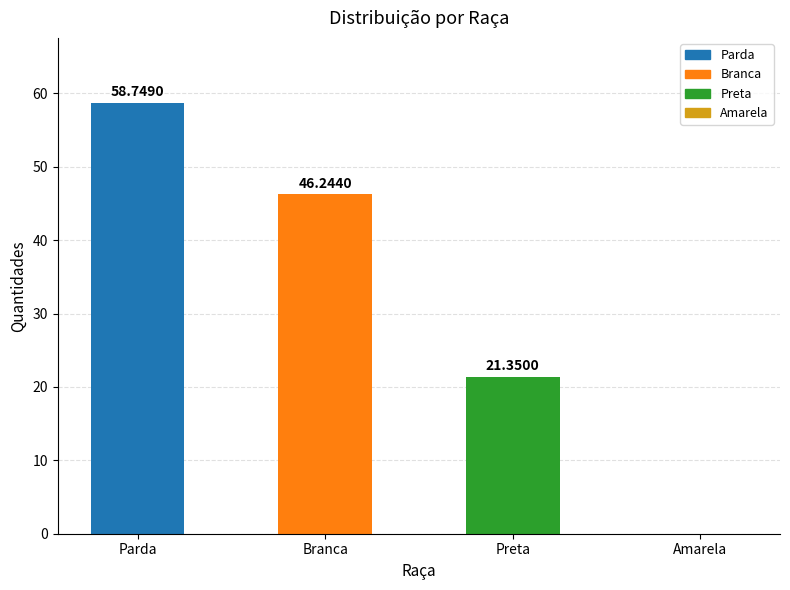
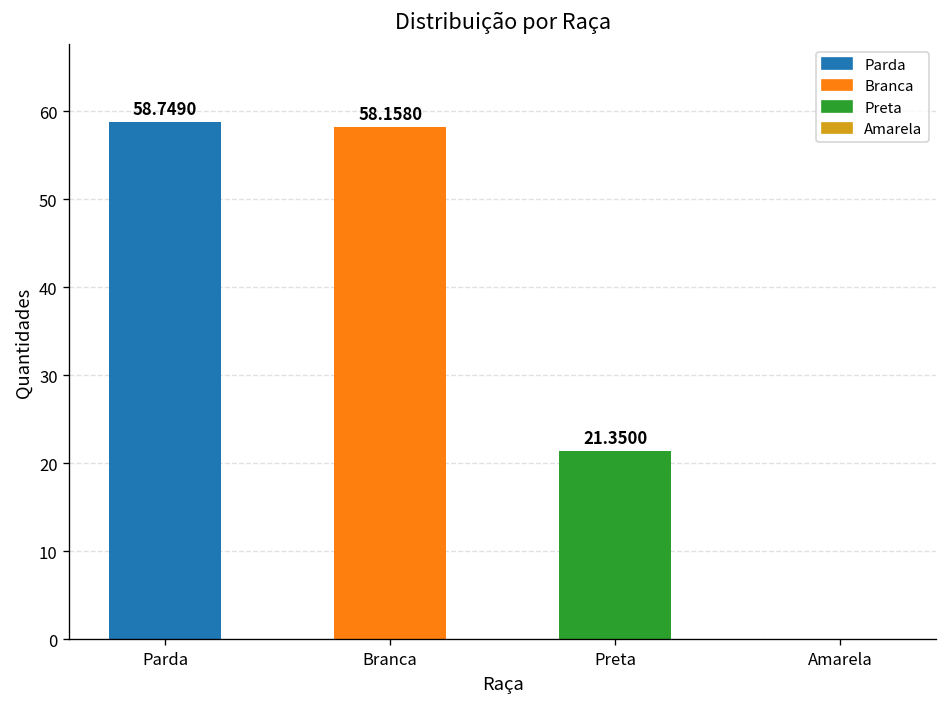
  {
    "Parda": 58.7490,
-   "Branca": 46.2440,
+   "Branca": 58.1580,
    "Preta": 21.3500
  }
